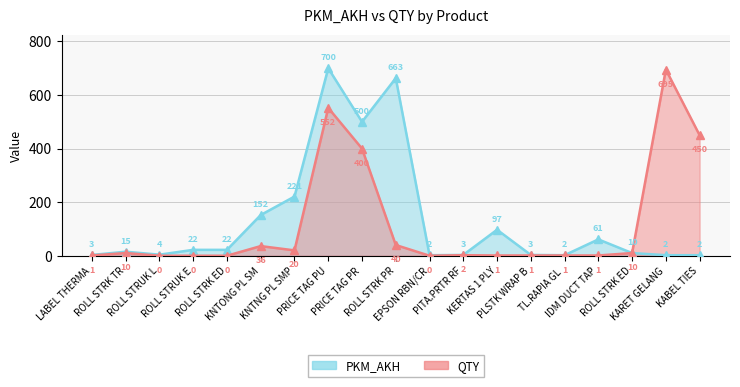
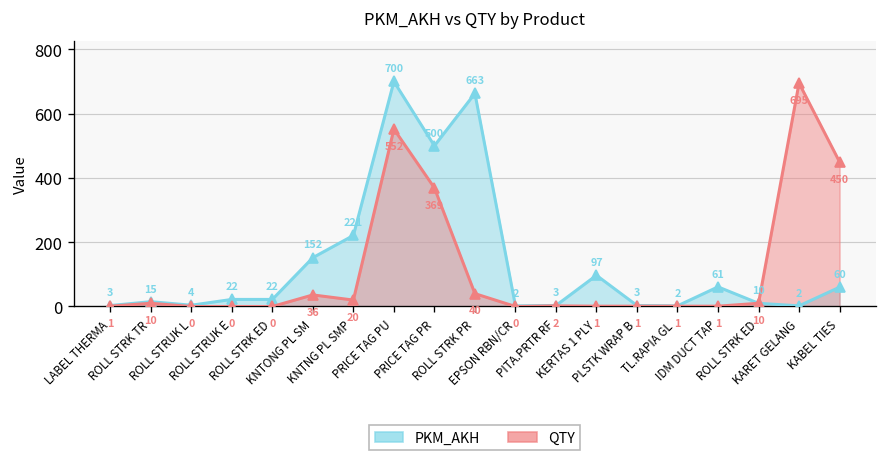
  {
    "PKM_AKH": {
      "ROLL STRUK E": 22,
      "KNTONG PL SM": 152,
      "KNTNG PL SMP": 221,
      "PRICE TAG PU": 700,
      "PRICE TAG PR": 500,
      "ROLL STRK PR": 663,
      "KERTAS 1 PLY": 97,
      "IDM DUCT TAP": 61,
      "KARET GELANG": 2,
-     "KABEL TIES": 2
+     "KABEL TIES": 60
    },
    "QTY": {
      "ROLL STRUK E": 0,
      "KNTONG PL SM": 36,
      "KNTNG PL SMP": 20,
      "PRICE TAG PU": 552,
-     "PRICE TAG PR": 400,
+     "PRICE TAG PR": 369,
      "ROLL STRK PR": 40,
      "KERTAS 1 PLY": 1,
      "IDM DUCT TAP": 1,
      "KARET GELANG": 695,
      "KABEL TIES": 450
    }
  }
